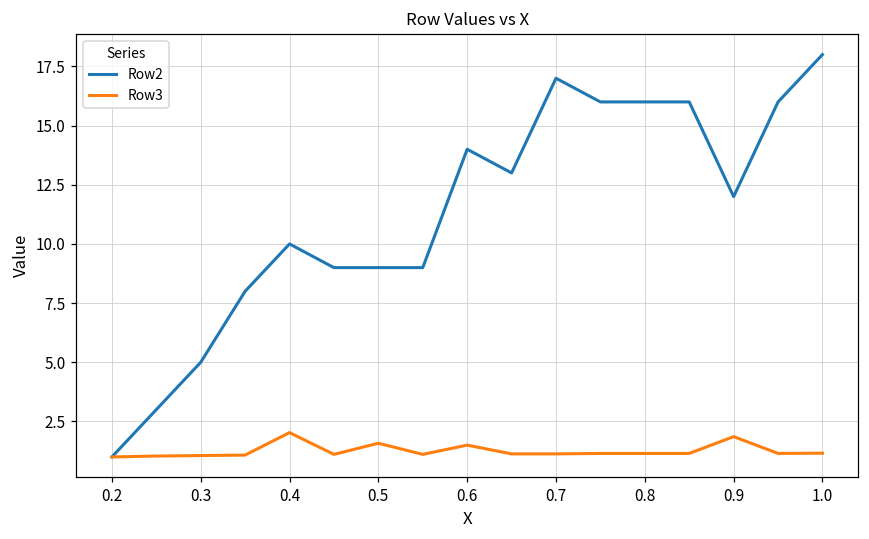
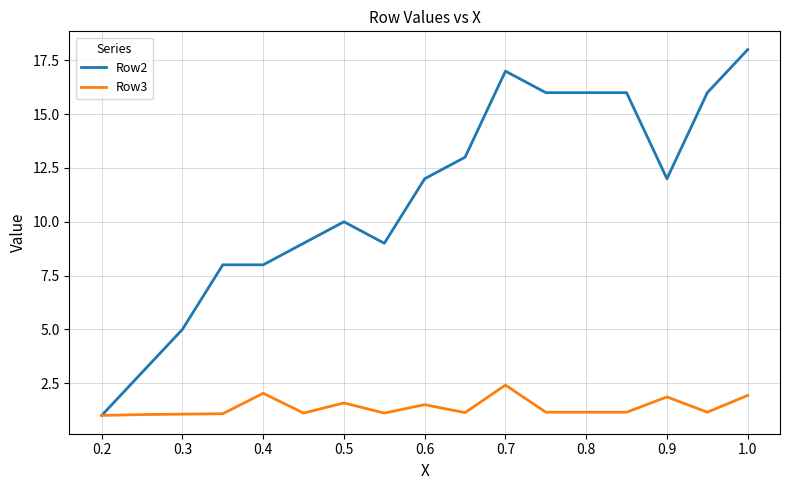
  {
    "Row2": {
      "0.3": 5,
-     "0.4": 10,
-     "0.5": 9,
-     "0.6": 14,
+     "0.4": 8,
+     "0.5": 10,
+     "0.6": 12,
      "0.7": 17,
      "0.8": 16,
      "0.9": 12,
      "1.0": 18
    },
    "Row3": {
      "0.3": 1.1,
      "0.4": 2.0,
      "0.5": 1.6,
      "0.6": 1.5,
-     "0.7": 1.1,
+     "0.7": 2.4,
      "0.8": 1.2,
      "0.9": 1.9,
-     "1.0": 1.2
+     "1.0": 1.9
    }
  }
